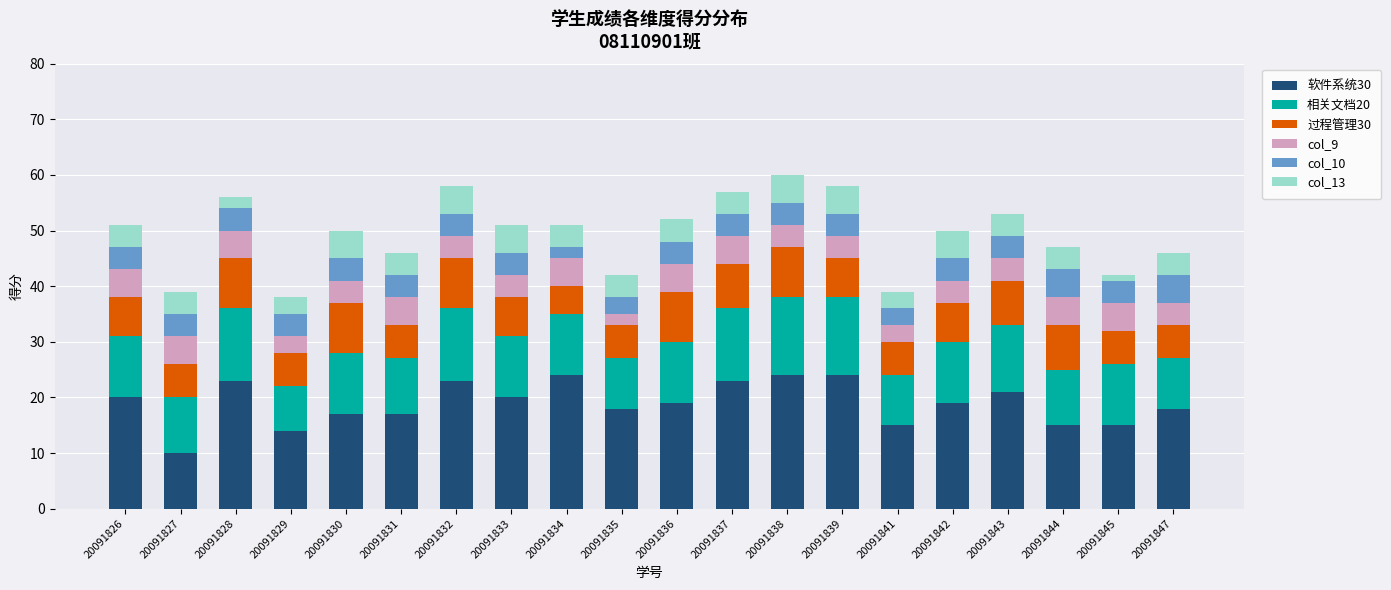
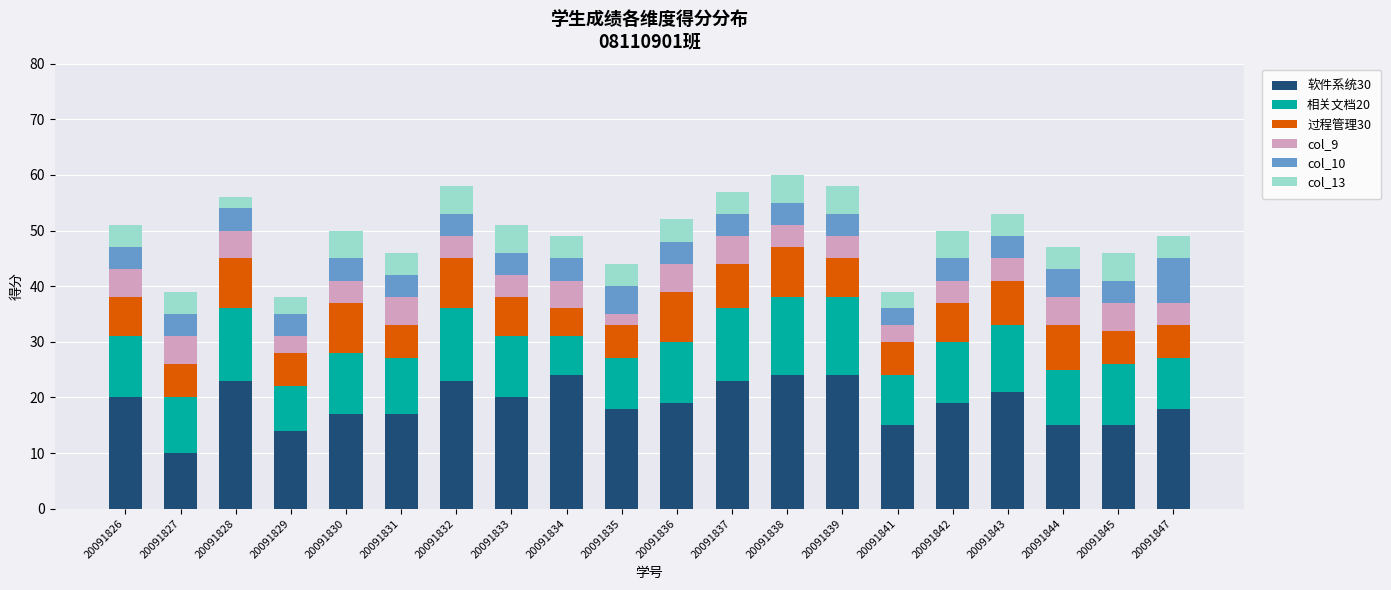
  {
    "软件系统30": {
      "20091826": 20,
      "20091827": 10,
      "20091828": 23,
      "20091829": 14,
      "20091830": 17,
      "20091831": 17,
      "20091832": 23,
      "20091833": 20,
      "20091834": 24,
      "20091835": 18,
      "20091836": 19,
      "20091837": 23,
      "20091838": 24,
      "20091839": 24,
      "20091841": 15,
      "20091842": 19,
      "20091843": 21,
      "20091844": 15,
      "20091845": 15,
      "20091847": 18
    },
    "相关文档20": {
      "20091826": 11,
      "20091827": 10,
      "20091828": 13,
      "20091829": 8,
      "20091830": 11,
      "20091831": 10,
      "20091832": 13,
      "20091833": 11,
-     "20091834": 11,
+     "20091834": 7,
      "20091835": 9,
      "20091836": 11,
      "20091837": 13,
      "20091838": 14,
      "20091839": 14,
      "20091841": 9,
      "20091842": 11,
      "20091843": 12,
      "20091844": 10,
      "20091845": 11,
      "20091847": 9
    },
    "过程管理30": {
      "20091826": 7,
      "20091827": 6,
      "20091828": 9,
      "20091829": 6,
      "20091830": 9,
      "20091831": 6,
      "20091832": 9,
      "20091833": 7,
      "20091834": 5,
      "20091835": 6,
      "20091836": 9,
      "20091837": 8,
      "20091838": 9,
      "20091839": 7,
      "20091841": 6,
      "20091842": 7,
      "20091843": 8,
      "20091844": 8,
      "20091845": 6,
      "20091847": 6
    },
    "col_9": {
      "20091826": 5,
      "20091827": 5,
      "20091828": 5,
      "20091829": 3,
      "20091830": 4,
      "20091831": 5,
      "20091832": 4,
      "20091833": 4,
      "20091834": 5,
      "20091835": 2,
      "20091836": 5,
      "20091837": 5,
      "20091838": 4,
      "20091839": 4,
      "20091841": 3,
      "20091842": 4,
      "20091843": 4,
      "20091844": 5,
      "20091845": 5,
      "20091847": 4
    },
    "col_10": {
      "20091826": 4,
      "20091827": 4,
      "20091828": 4,
      "20091829": 4,
      "20091830": 4,
      "20091831": 4,
      "20091832": 4,
      "20091833": 4,
-     "20091834": 2,
-     "20091835": 3,
+     "20091834": 4,
+     "20091835": 5,
      "20091836": 4,
      "20091837": 4,
      "20091838": 4,
      "20091839": 4,
      "20091841": 3,
      "20091842": 4,
      "20091843": 4,
      "20091844": 5,
      "20091845": 4,
-     "20091847": 5
+     "20091847": 8
    },
    "col_13": {
      "20091826": 4,
      "20091827": 4,
      "20091828": 2,
      "20091829": 3,
      "20091830": 5,
      "20091831": 4,
      "20091832": 5,
      "20091833": 5,
      "20091834": 4,
      "20091835": 4,
      "20091836": 4,
      "20091837": 4,
      "20091838": 5,
      "20091839": 5,
      "20091841": 3,
      "20091842": 5,
      "20091843": 4,
      "20091844": 4,
-     "20091845": 1,
+     "20091845": 5,
      "20091847": 4
    }
  }
